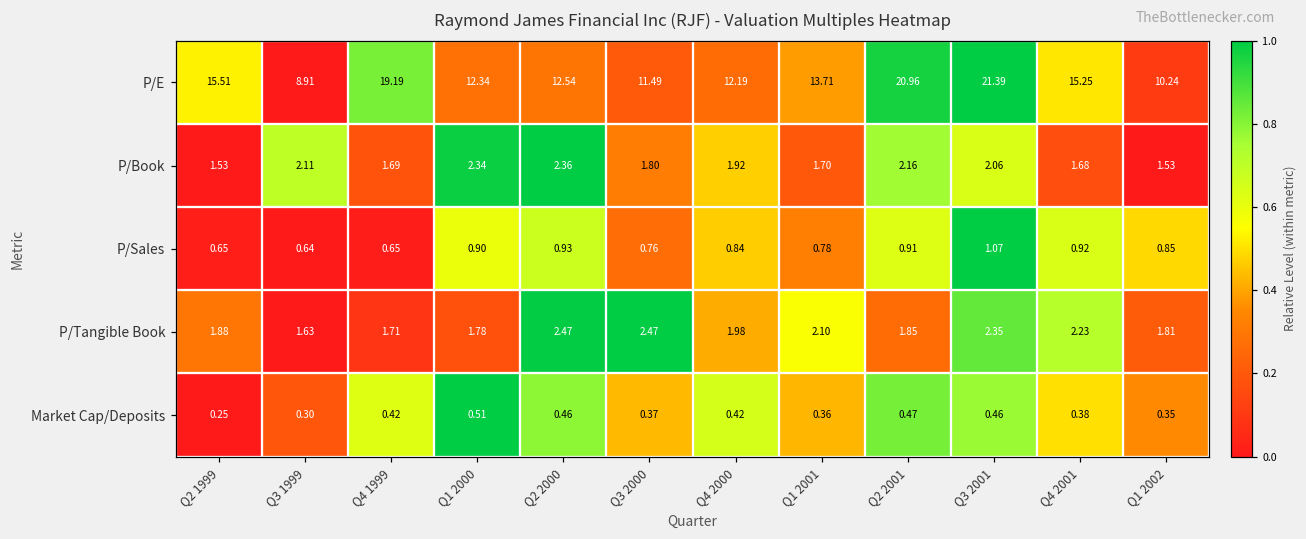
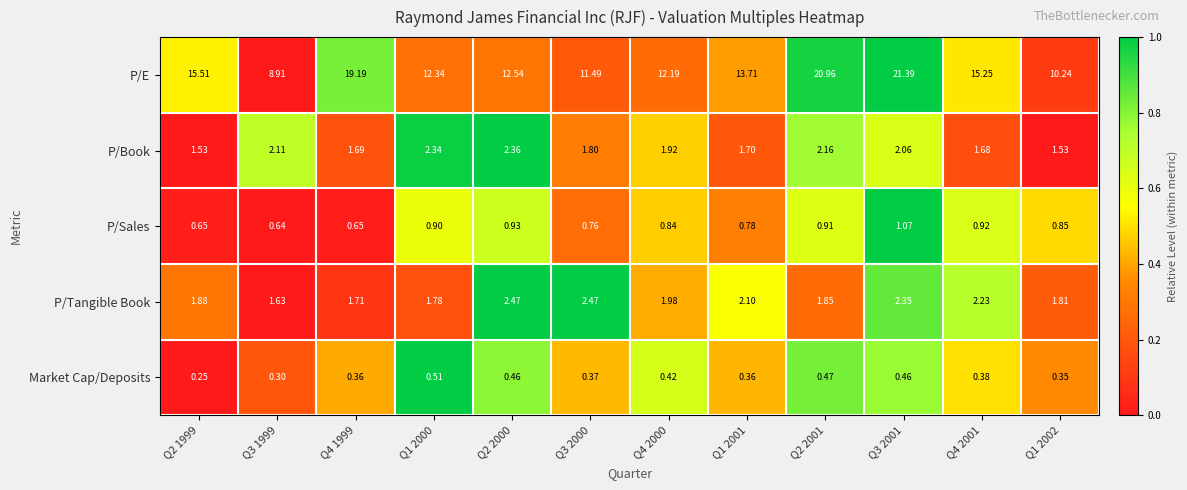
  {
    "P/E": {
      "Q2 1999": 15.51,
      "Q3 1999": 8.91,
      "Q4 1999": 19.19,
      "Q1 2000": 12.34,
      "Q2 2000": 12.54,
      "Q3 2000": 11.49,
      "Q4 2000": 12.19,
      "Q1 2001": 13.71,
      "Q2 2001": 20.96,
      "Q3 2001": 21.39,
      "Q4 2001": 15.25,
      "Q1 2002": 10.24
    },
    "P/Book": {
      "Q2 1999": 1.53,
      "Q3 1999": 2.11,
      "Q4 1999": 1.69,
      "Q1 2000": 2.34,
      "Q2 2000": 2.36,
      "Q3 2000": 1.80,
      "Q4 2000": 1.92,
      "Q1 2001": 1.70,
      "Q2 2001": 2.16,
      "Q3 2001": 2.06,
      "Q4 2001": 1.68,
      "Q1 2002": 1.53
    },
    "P/Sales": {
      "Q2 1999": 0.65,
      "Q3 1999": 0.64,
      "Q4 1999": 0.65,
      "Q1 2000": 0.90,
      "Q2 2000": 0.93,
      "Q3 2000": 0.76,
      "Q4 2000": 0.84,
      "Q1 2001": 0.78,
      "Q2 2001": 0.91,
      "Q3 2001": 1.07,
      "Q4 2001": 0.92,
      "Q1 2002": 0.85
    },
    "P/Tangible Book": {
      "Q2 1999": 1.88,
      "Q3 1999": 1.63,
      "Q4 1999": 1.71,
      "Q1 2000": 1.78,
      "Q2 2000": 2.47,
      "Q3 2000": 2.47,
      "Q4 2000": 1.98,
      "Q1 2001": 2.10,
      "Q2 2001": 1.85,
      "Q3 2001": 2.35,
      "Q4 2001": 2.23,
      "Q1 2002": 1.81
    },
    "Market Cap/Deposits": {
      "Q2 1999": 0.25,
      "Q3 1999": 0.30,
-     "Q4 1999": 0.42,
+     "Q4 1999": 0.36,
      "Q1 2000": 0.51,
      "Q2 2000": 0.46,
      "Q3 2000": 0.37,
      "Q4 2000": 0.42,
      "Q1 2001": 0.36,
      "Q2 2001": 0.47,
      "Q3 2001": 0.46,
      "Q4 2001": 0.38,
      "Q1 2002": 0.35
    }
  }
